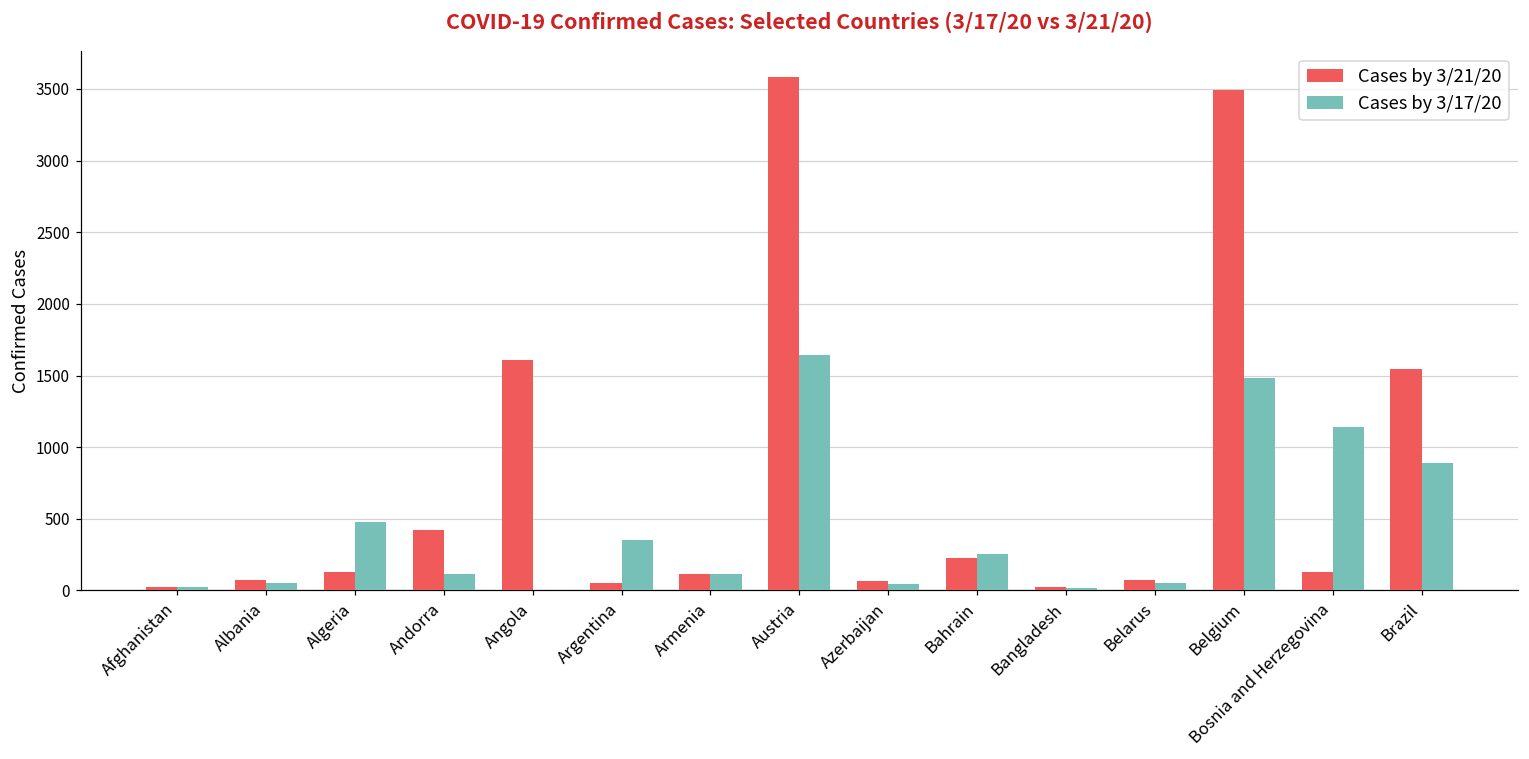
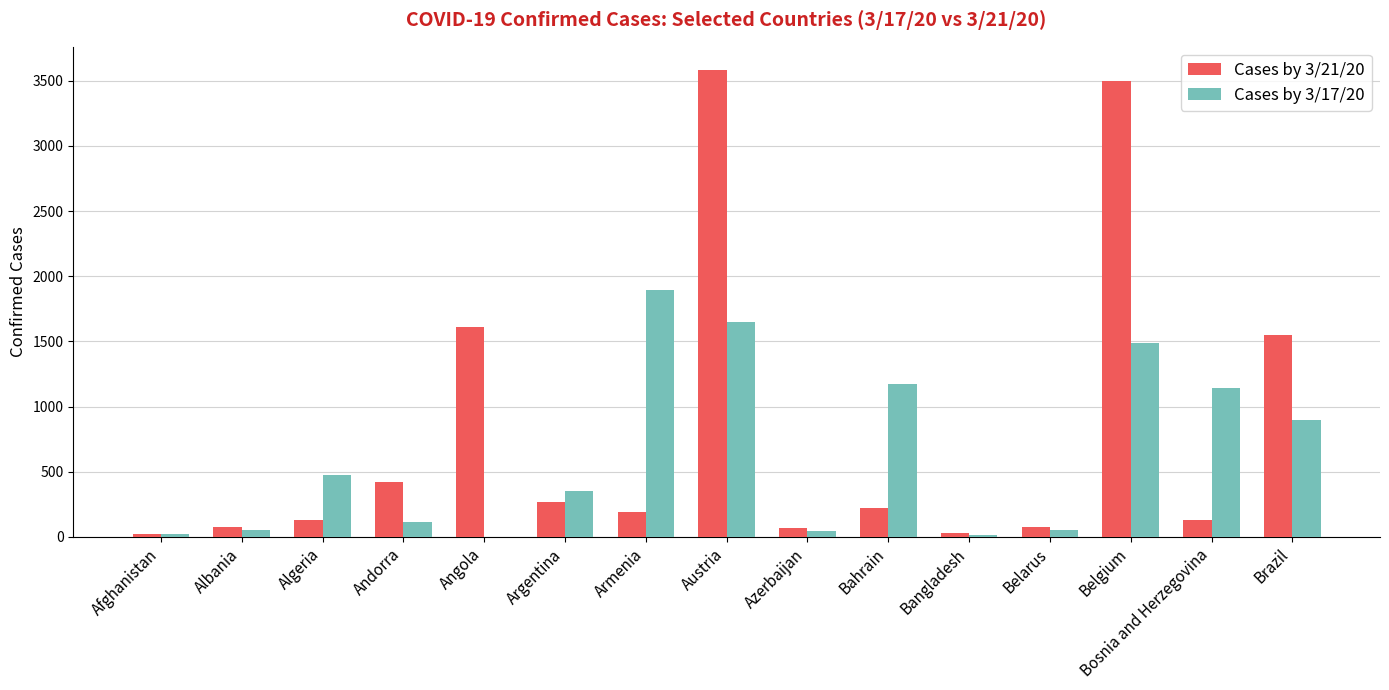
  {
    "Cases by 3/21/20": {
      "Afghanistan": 20,
      "Albania": 80,
      "Algeria": 130,
      "Andorra": 420,
      "Angola": 1610,
-     "Argentina": 50,
-     "Armenia": 120,
+     "Argentina": 270,
+     "Armenia": 190,
      "Austria": 3580,
      "Azerbaijan": 70,
      "Bahrain": 220,
      "Bangladesh": 30,
      "Belarus": 80,
      "Belgium": 3500,
      "Bosnia and Herzegovina": 130,
      "Brazil": 1550
    },
    "Cases by 3/17/20": {
      "Afghanistan": 20,
      "Albania": 60,
      "Algeria": 480,
      "Andorra": 110,
      "Argentina": 350,
-     "Armenia": 120,
+     "Armenia": 1890,
      "Austria": 1650,
      "Azerbaijan": 40,
-     "Bahrain": 260,
+     "Bahrain": 1170,
      "Belarus": 50,
      "Belgium": 1490,
      "Bosnia and Herzegovina": 1140,
      "Brazil": 890
    }
  }
